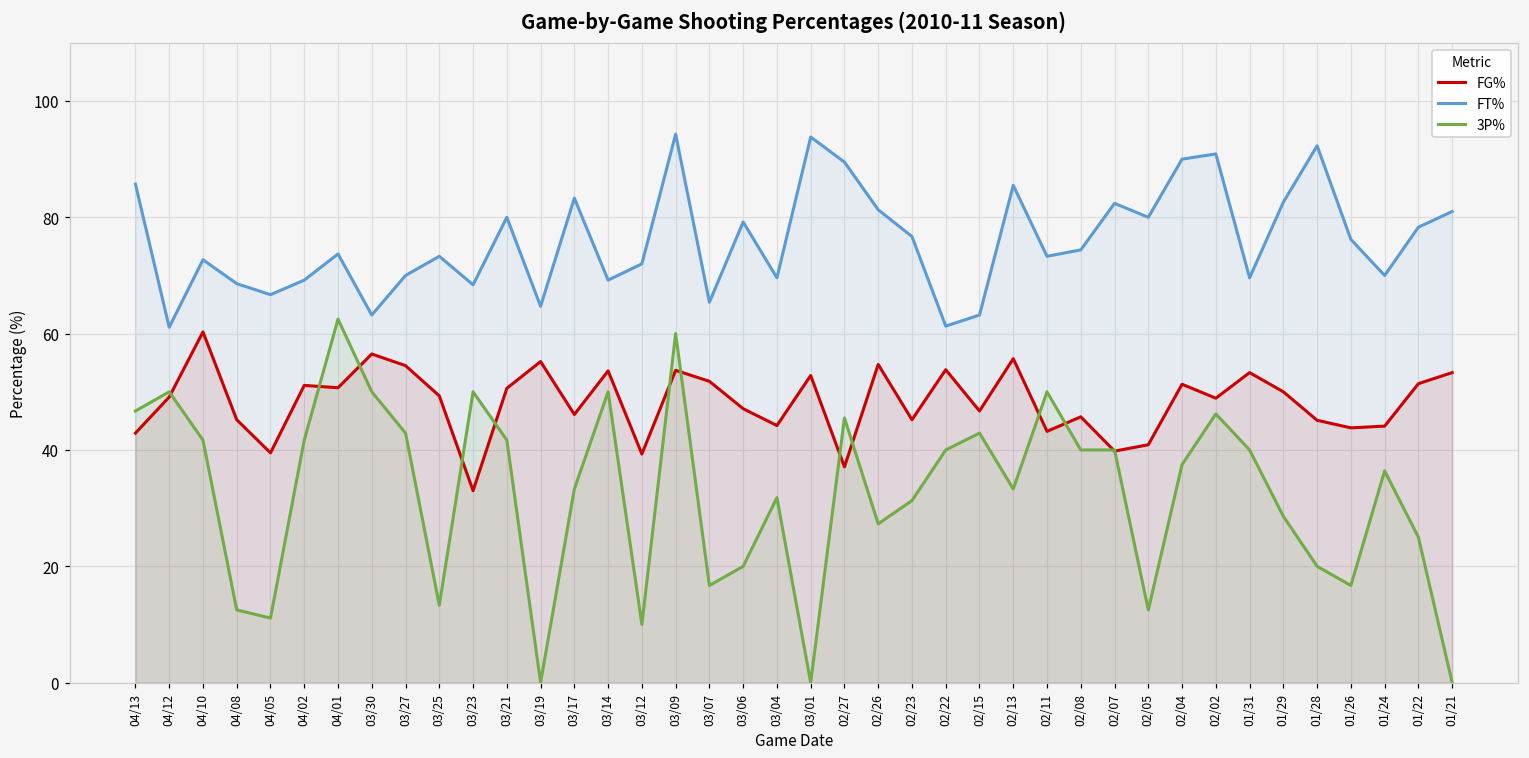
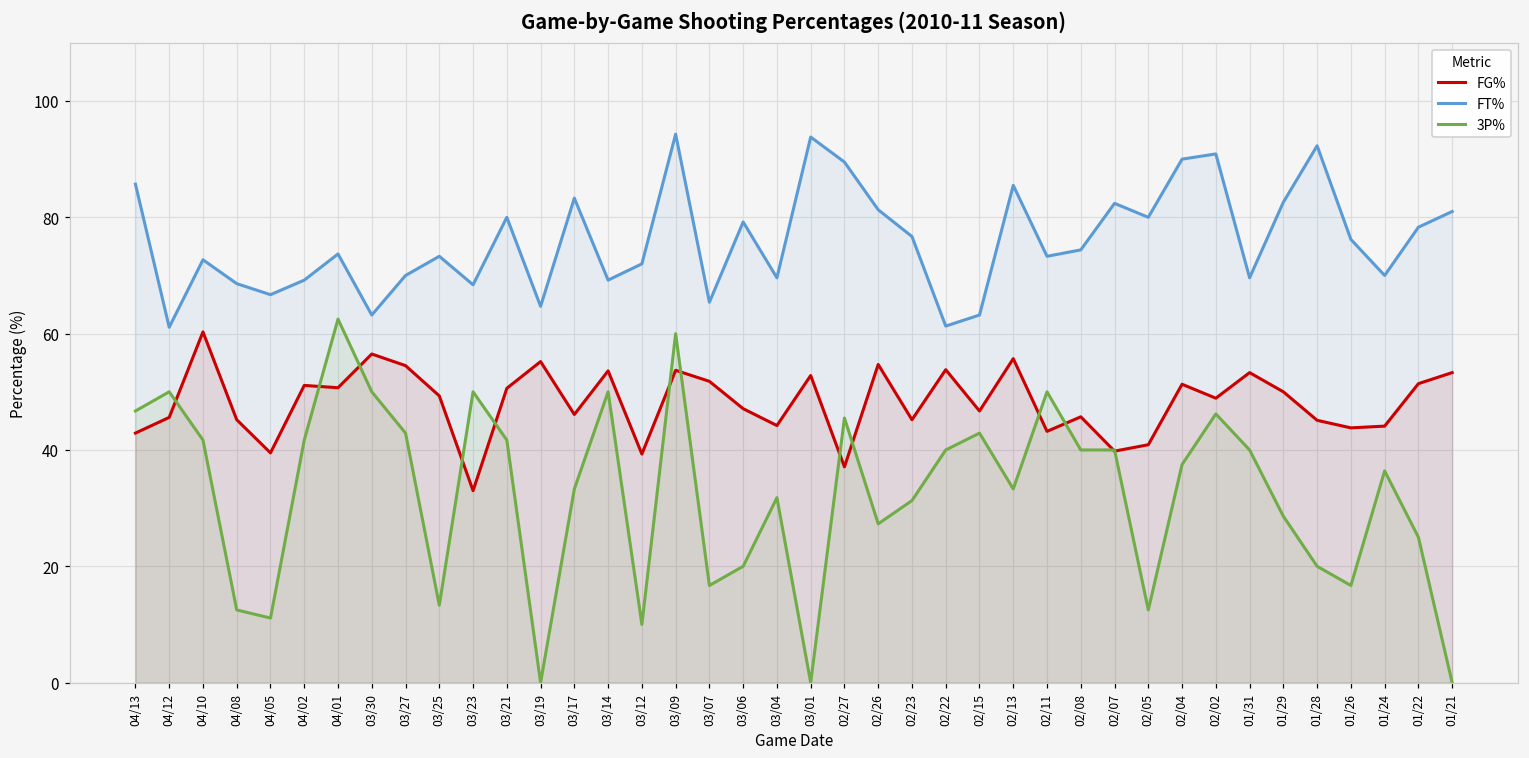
  {
    "FG%": {
      "04/13": 43,
-     "04/12": 49,
+     "04/12": 46,
      "04/10": 60,
      "04/08": 45,
      "04/05": 40,
      "04/02": 51,
      "04/01": 51,
      "03/30": 57,
      "03/27": 55,
      "03/25": 49,
      "03/23": 33,
      "03/21": 51,
      "03/19": 55,
      "03/17": 46,
      "03/14": 54,
      "03/12": 39,
      "03/09": 54,
      "03/07": 52,
      "03/06": 47,
      "03/04": 44,
      "03/01": 53,
      "02/27": 37,
      "02/26": 55,
      "02/23": 45,
      "02/22": 54,
      "02/15": 47,
      "02/13": 56,
      "02/11": 43,
      "02/08": 46,
      "02/05": 41,
      "02/04": 51,
      "02/02": 49,
      "01/31": 53,
      "01/29": 50,
      "01/28": 45,
      "01/26": 44,
      "01/24": 44,
      "01/22": 51,
      "01/21": 53
    },
    "FT%": {
      "04/13": 86,
      "04/12": 61,
      "04/10": 73,
      "04/08": 69,
      "04/05": 67,
      "04/02": 69,
      "04/01": 74,
      "03/30": 63,
      "03/27": 70,
      "03/25": 73,
      "03/23": 68,
      "03/21": 80,
      "03/19": 65,
      "03/17": 83,
      "03/14": 69,
      "03/12": 72,
      "03/09": 94,
      "03/07": 65,
      "03/06": 79,
      "03/04": 70,
      "03/01": 94,
      "02/27": 90,
      "02/26": 81,
      "02/23": 77,
      "02/22": 61,
      "02/15": 63,
      "02/13": 86,
      "02/11": 73,
      "02/08": 74,
      "02/07": 82,
      "02/05": 80,
      "02/04": 90,
      "02/02": 91,
      "01/31": 70,
      "01/29": 83,
      "01/28": 92,
      "01/26": 76,
      "01/24": 70,
      "01/22": 78,
      "01/21": 81
    },
    "3P%": {
      "04/13": 47,
      "04/12": 50,
      "04/10": 42,
      "04/08": 13,
      "04/05": 11,
      "04/02": 42,
      "04/01": 63,
      "03/30": 50,
      "03/27": 43,
      "03/25": 13,
      "03/23": 50,
      "03/21": 42,
      "03/19": 0,
      "03/17": 33,
      "03/14": 50,
      "03/12": 10,
      "03/09": 60,
      "03/07": 17,
      "03/06": 20,
      "03/04": 32,
      "03/01": 0,
      "02/27": 46,
      "02/26": 27,
      "02/23": 31,
      "02/22": 40,
      "02/15": 43,
      "02/13": 33,
      "02/11": 50,
      "02/08": 40,
      "02/05": 13,
      "02/04": 38,
      "02/02": 46,
      "01/31": 40,
      "01/29": 29,
      "01/28": 20,
      "01/26": 17,
      "01/24": 36,
      "01/22": 25,
      "01/21": 0
    }
  }
